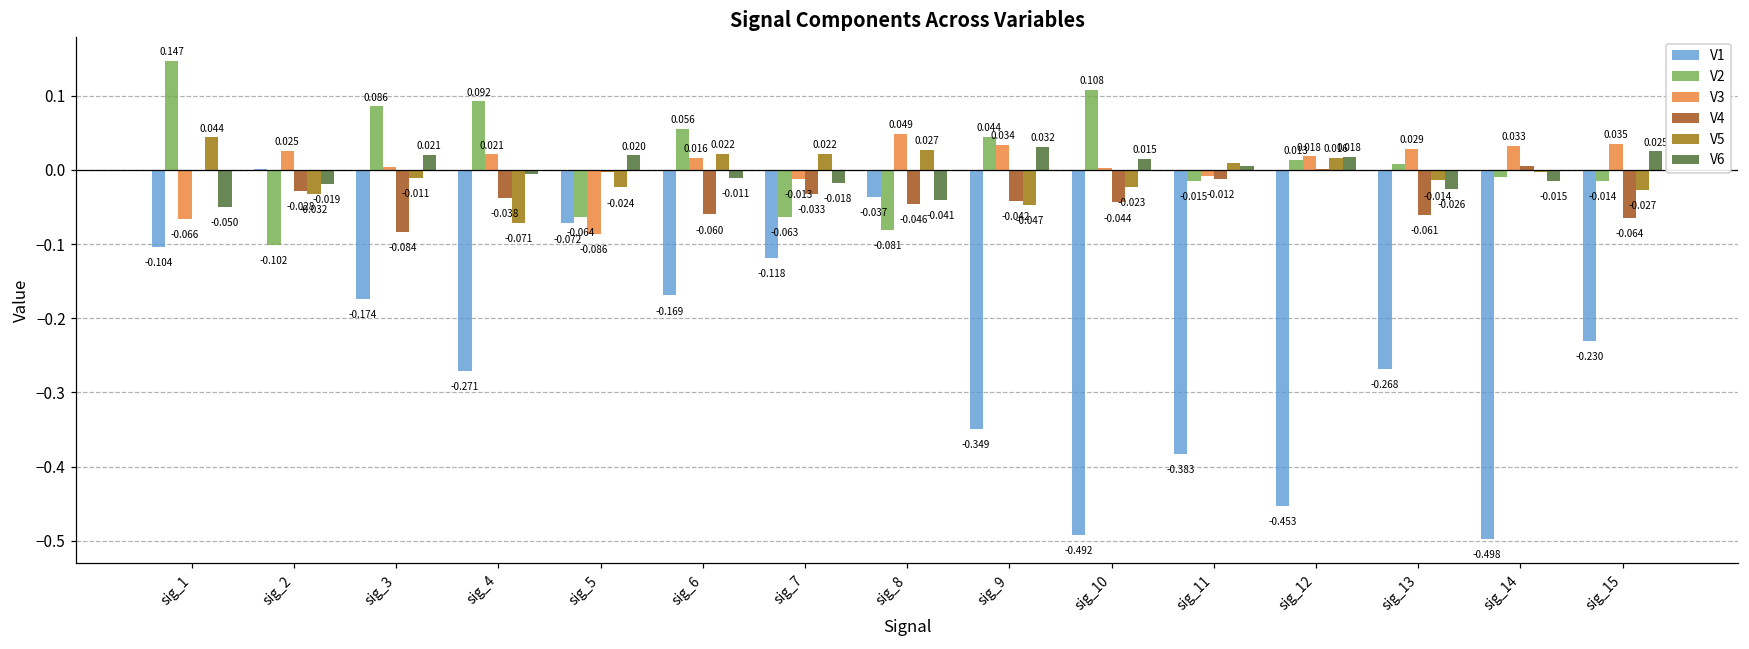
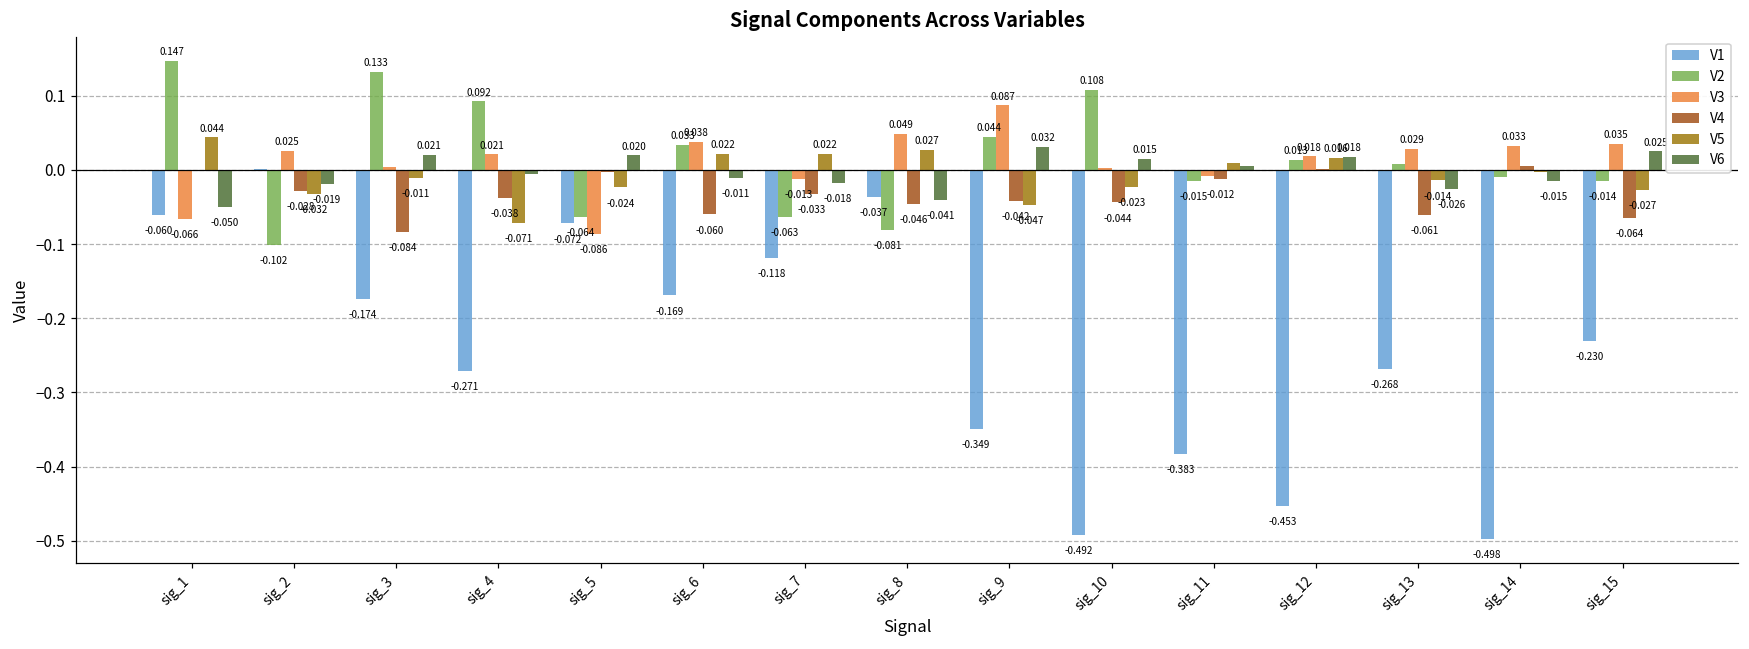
  {
    "V1": {
-     "sig_1": -0.104,
+     "sig_1": -0.060,
      "sig_3": -0.174,
      "sig_4": -0.271,
      "sig_6": -0.169,
      "sig_7": -0.118,
      "sig_8": -0.037,
      "sig_9": -0.349,
      "sig_10": -0.492,
      "sig_11": -0.383,
      "sig_12": -0.453,
      "sig_13": -0.268,
      "sig_14": -0.498,
      "sig_15": -0.230
    },
    "V2": {
      "sig_1": 0.147,
      "sig_2": -0.102,
-     "sig_3": 0.086,
+     "sig_3": 0.133,
      "sig_4": 0.092,
-     "sig_6": 0.056,
+     "sig_6": 0.033,
      "sig_7": -0.063,
      "sig_8": -0.081,
      "sig_9": 0.044,
      "sig_10": 0.108,
      "sig_11": -0.015,
      "sig_15": -0.014
    },
    "V3": {
      "sig_1": -0.066,
      "sig_2": 0.025,
      "sig_4": 0.021,
      "sig_5": -0.086,
-     "sig_6": 0.016,
+     "sig_6": 0.038,
      "sig_7": -0.013,
      "sig_8": 0.049,
-     "sig_9": 0.034,
+     "sig_9": 0.087,
      "sig_13": 0.029,
      "sig_14": 0.033,
      "sig_15": 0.035
    },
    "V6": {
      "sig_1": -0.050,
      "sig_2": -0.019,
      "sig_3": 0.021,
      "sig_5": 0.020,
      "sig_6": -0.011,
      "sig_7": -0.018,
      "sig_8": -0.041,
      "sig_9": 0.032,
      "sig_10": 0.015,
      "sig_13": -0.026,
      "sig_14": -0.015
    }
  }
